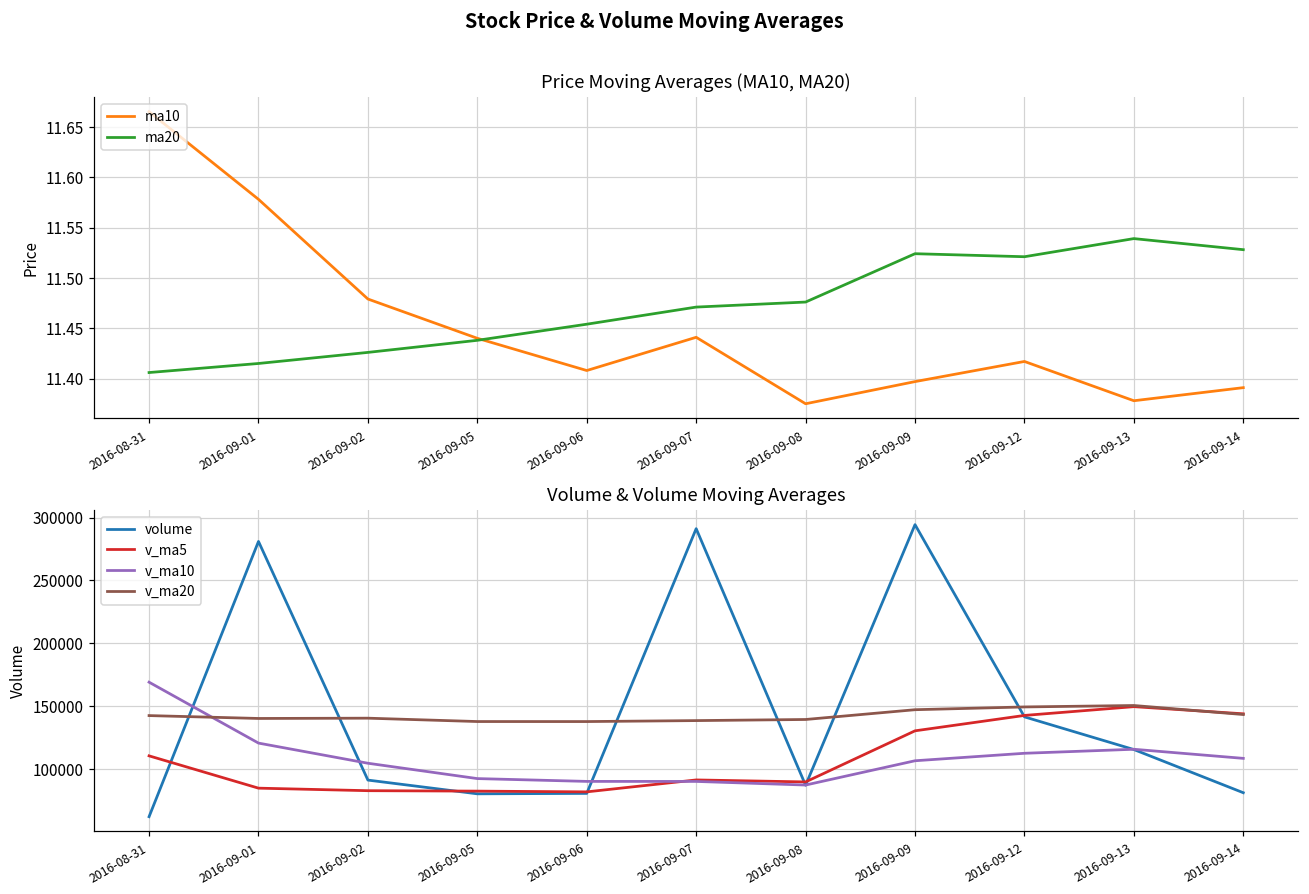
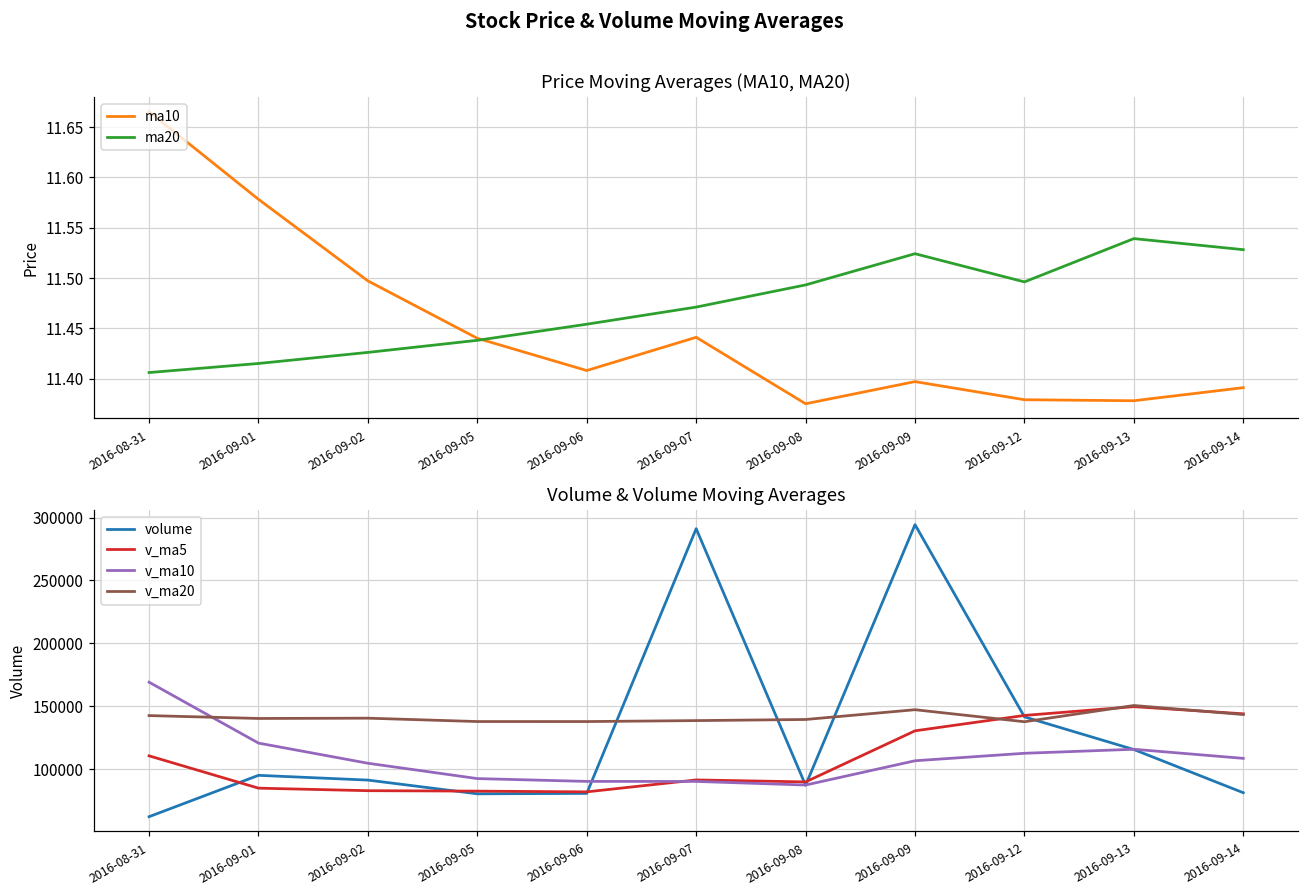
  {
    "Price Moving Averages (MA10, MA20)": {
      "ma10": {
        "2016-09-01": 11.58,
-       "2016-09-02": 11.48,
+       "2016-09-02": 11.50,
        "2016-09-06": 11.41,
        "2016-09-07": 11.44,
        "2016-09-08": 11.38,
        "2016-09-09": 11.40,
-       "2016-09-12": 11.42,
+       "2016-09-12": 11.38,
        "2016-09-13": 11.38,
        "2016-09-14": 11.39
      },
      "ma20": {
        "2016-08-31": 11.41,
        "2016-09-01": 11.42,
        "2016-09-02": 11.43,
        "2016-09-06": 11.45,
        "2016-09-07": 11.47,
-       "2016-09-08": 11.48,
+       "2016-09-08": 11.49,
        "2016-09-09": 11.52,
-       "2016-09-12": 11.52,
+       "2016-09-12": 11.50,
        "2016-09-13": 11.54,
        "2016-09-14": 11.53
      }
    },
    "Volume & Volume Moving Averages": {
      "volume": {
        "2016-08-31": 62000,
-       "2016-09-01": 281000,
+       "2016-09-01": 95000,
        "2016-09-02": 91000,
        "2016-09-07": 291000,
        "2016-09-09": 294000,
        "2016-09-14": 81000
      },
      "v_ma5": {
        "2016-08-31": 110000,
        "2016-09-01": 85000,
        "2016-09-02": 83000,
        "2016-09-08": 90000,
        "2016-09-09": 130000
      },
      "v_ma10": {
        "2016-08-31": 169000,
        "2016-09-01": 120000,
        "2016-09-02": 104000,
        "2016-09-05": 92000,
        "2016-09-06": 90000,
        "2016-09-09": 106000,
        "2016-09-12": 112000,
        "2016-09-14": 108000
      },
      "v_ma20": {
        "2016-08-31": 142000,
        "2016-09-01": 140000,
        "2016-09-02": 140000,
        "2016-09-05": 138000,
        "2016-09-06": 138000,
        "2016-09-07": 138000,
        "2016-09-08": 139000,
        "2016-09-09": 147000,
-       "2016-09-12": 149000
+       "2016-09-12": 137000
      }
    }
  }
